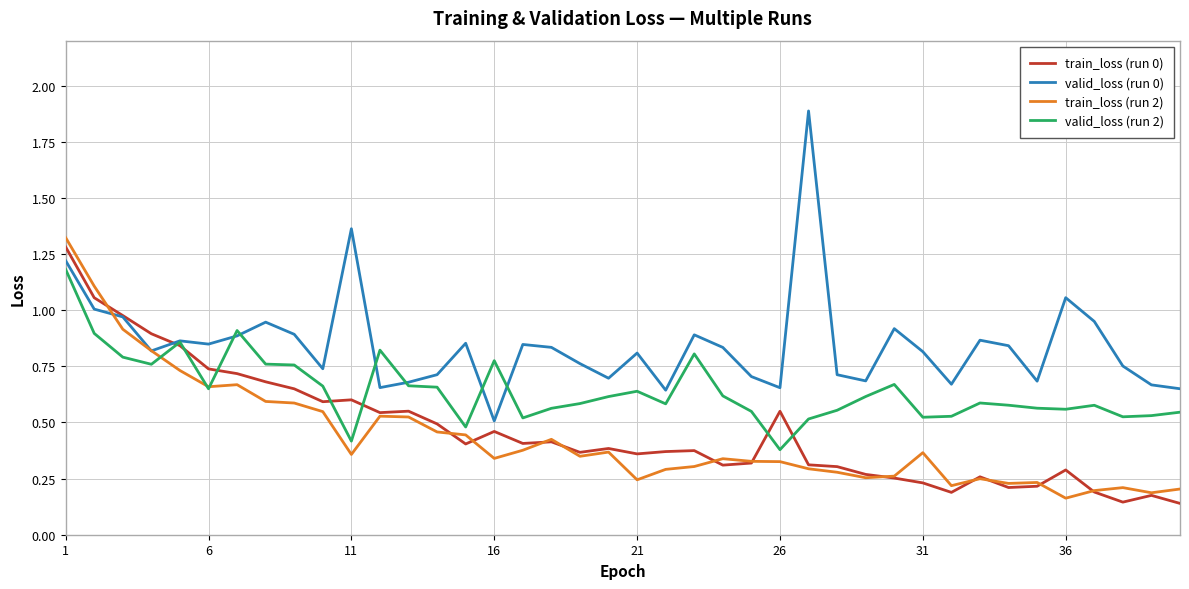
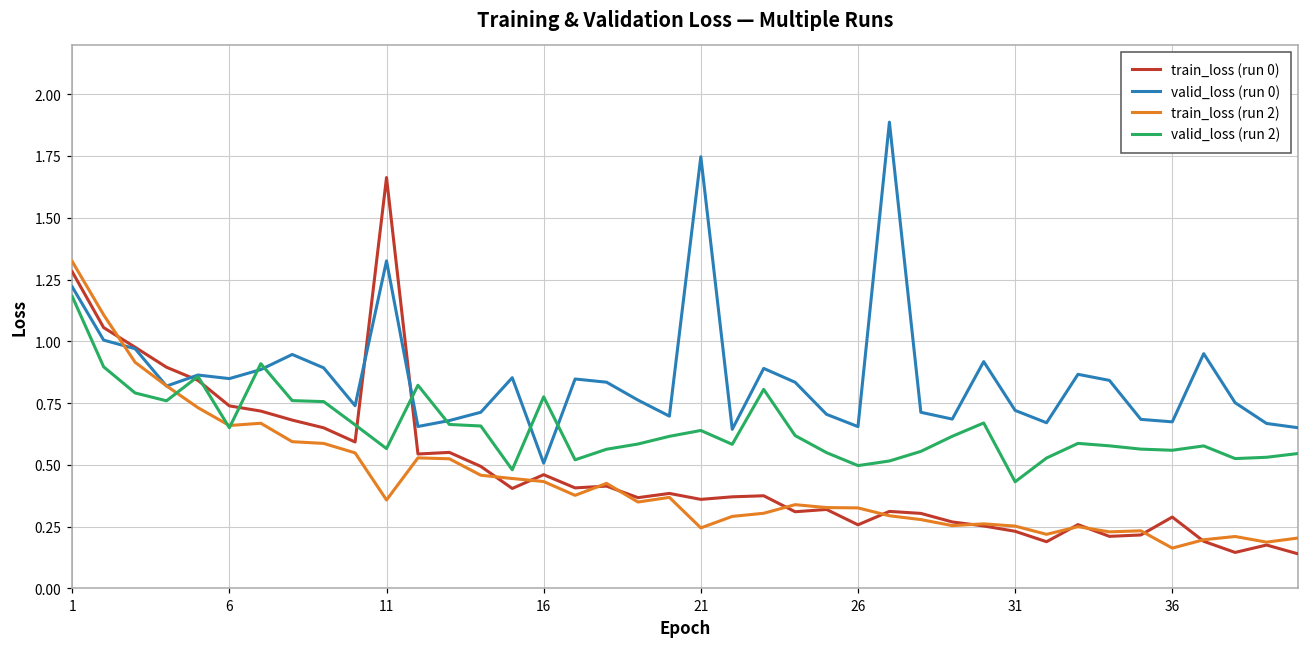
  {
    "train_loss (run 0)": {
      "1": 1.28,
      "6": 0.74,
-     "11": 0.60,
+     "11": 1.66,
      "16": 0.46,
      "21": 0.36,
-     "26": 0.55,
+     "26": 0.26,
      "31": 0.23,
      "36": 0.29
    },
    "valid_loss (run 0)": {
      "1": 1.22,
      "6": 0.85,
-     "11": 1.36,
+     "11": 1.33,
      "16": 0.51,
-     "21": 0.81,
+     "21": 1.75,
      "26": 0.65,
-     "31": 0.82,
-     "36": 1.06
+     "31": 0.72,
+     "36": 0.67
    },
    "train_loss (run 2)": {
      "1": 1.32,
      "11": 0.36,
-     "16": 0.34,
+     "16": 0.43,
      "21": 0.24,
      "26": 0.33,
-     "31": 0.37,
+     "31": 0.25,
      "36": 0.16
    },
    "valid_loss (run 2)": {
      "1": 1.18,
-     "11": 0.42,
+     "11": 0.57,
      "16": 0.78,
      "21": 0.64,
-     "26": 0.38,
-     "31": 0.52,
+     "26": 0.50,
+     "31": 0.43,
      "36": 0.56
    }
  }
